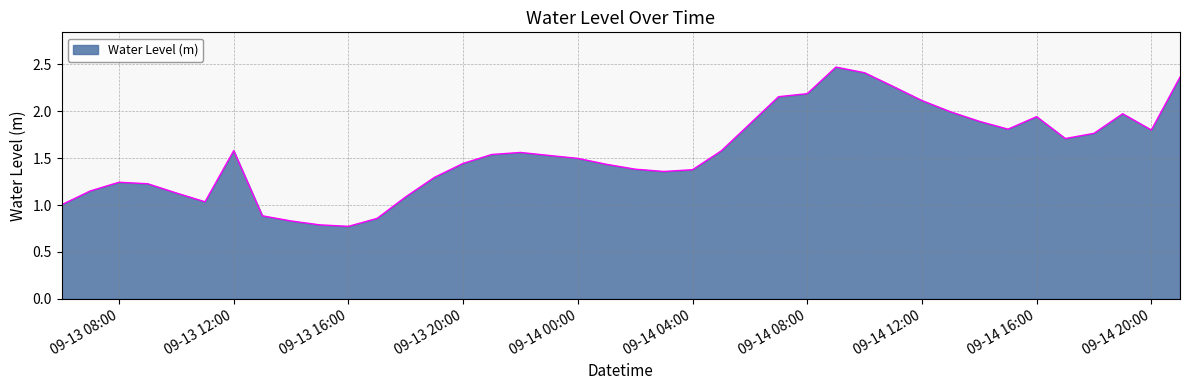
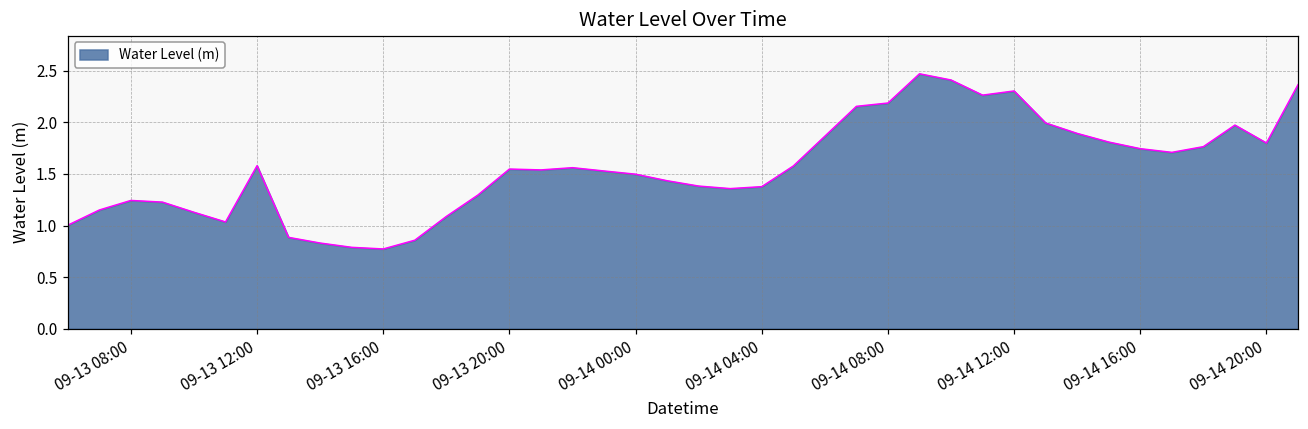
  {
    "09-13 08:00": 1.2,
    "09-13 12:00": 1.6,
    "09-13 16:00": 0.8,
-   "09-13 20:00": 1.4,
+   "09-13 20:00": 1.5,
    "09-14 00:00": 1.5,
    "09-14 04:00": 1.4,
    "09-14 08:00": 2.2,
-   "09-14 12:00": 2.1,
-   "09-14 16:00": 1.9,
+   "09-14 12:00": 2.3,
+   "09-14 16:00": 1.7,
    "09-14 20:00": 1.8
  }
